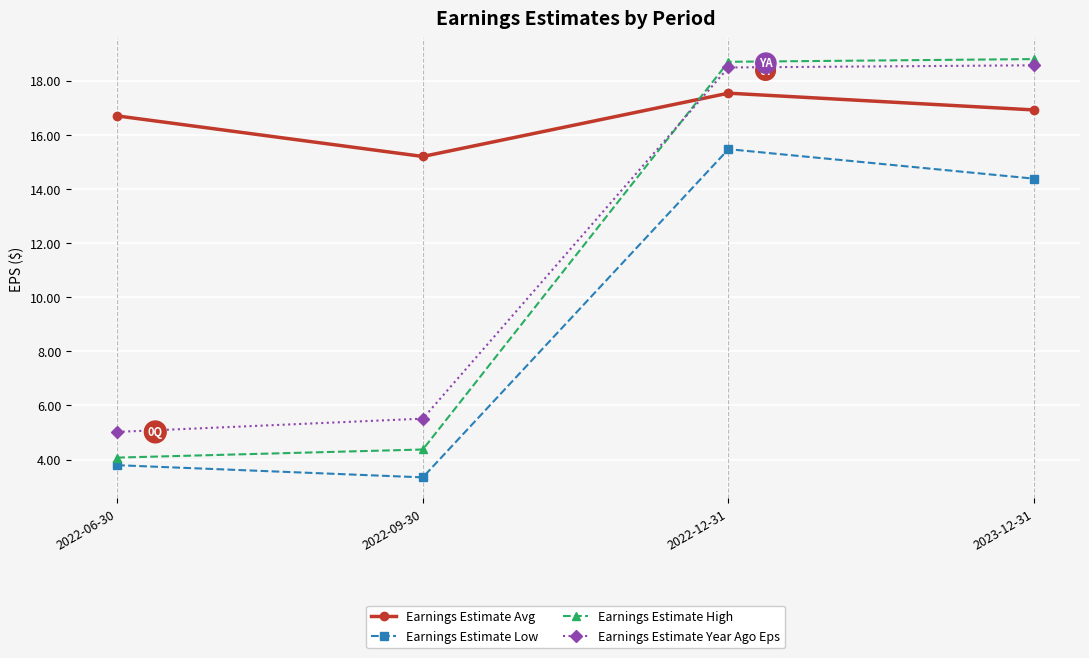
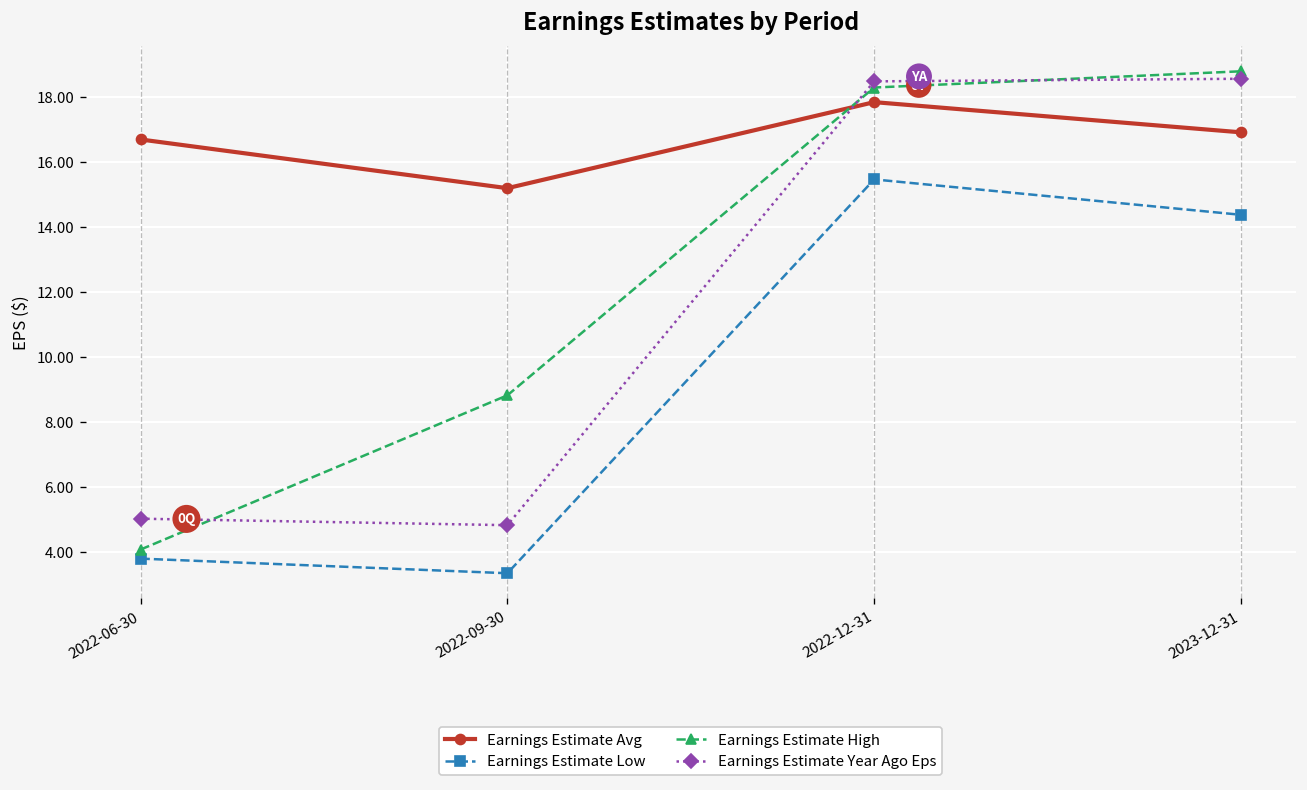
  {
    "Earnings Estimate Avg": {
      "2022-06-30": 16.7,
      "2022-09-30": 15.2,
-     "2022-12-31": 17.5,
+     "2022-12-31": 17.9,
      "2023-12-31": 16.9
    },
    "Earnings Estimate Low": {
      "2022-06-30": 3.8,
      "2022-09-30": 3.3,
      "2022-12-31": 15.5,
      "2023-12-31": 14.4
    },
    "Earnings Estimate High": {
      "2022-06-30": 4.1,
-     "2022-09-30": 4.4,
-     "2022-12-31": 18.7,
+     "2022-09-30": 8.8,
+     "2022-12-31": 18.3,
      "2023-12-31": 18.8
    },
    "Earnings Estimate Year Ago Eps": {
      "2022-06-30": 5.0,
-     "2022-09-30": 5.5,
+     "2022-09-30": 4.8,
      "2022-12-31": 18.5,
      "2023-12-31": 18.6
    }
  }
